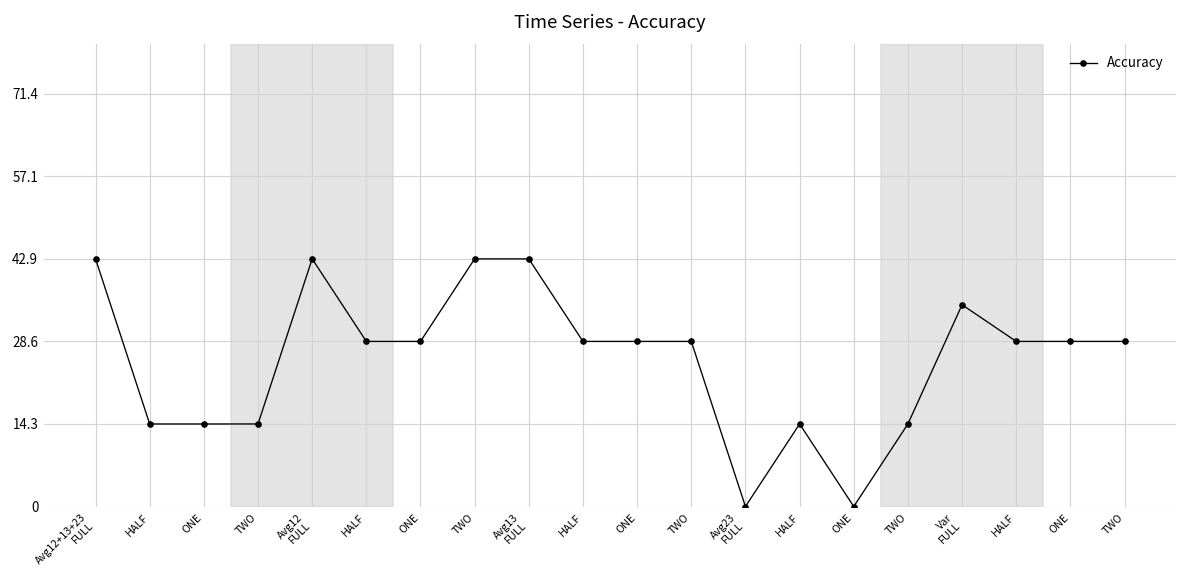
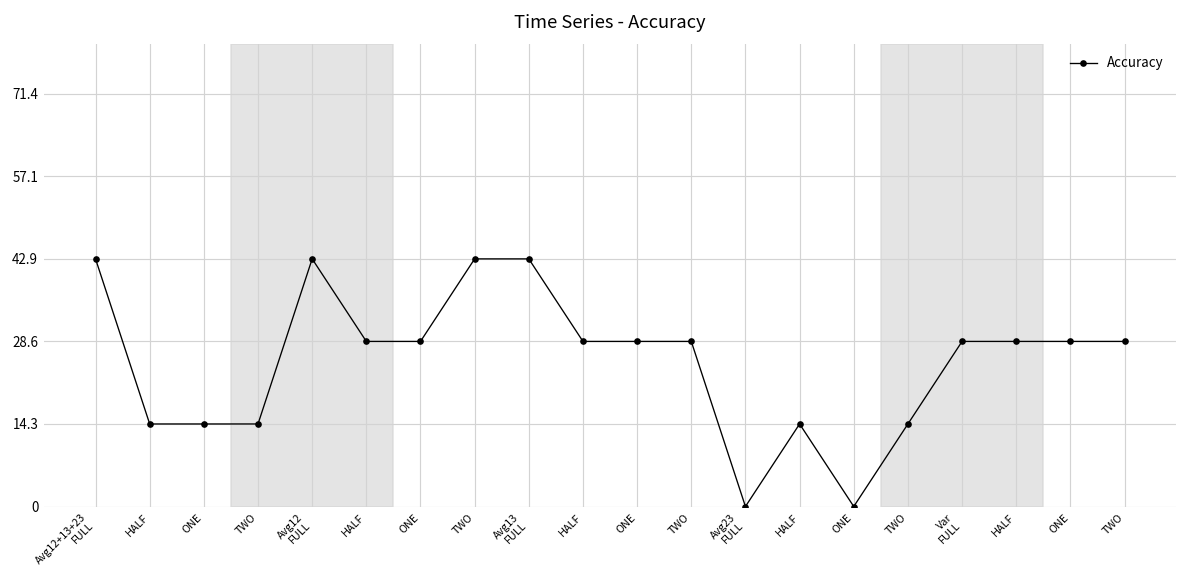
  {
    "Avg12+13+23 FULL": 43,
    "Avg12 FULL": 43,
    "Avg13 FULL": 43,
    "Avg23 FULL": 0,
-   "Var FULL": 35
+   "Var FULL": 29
  }
